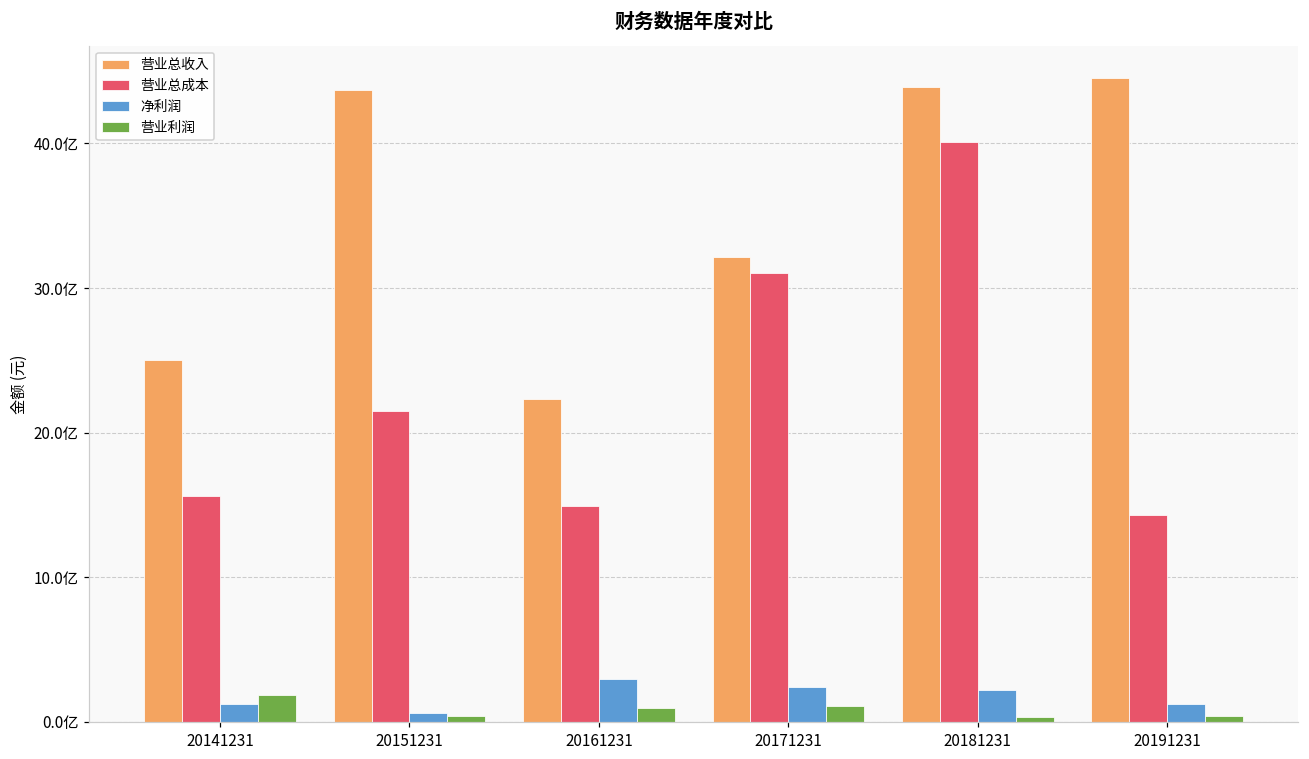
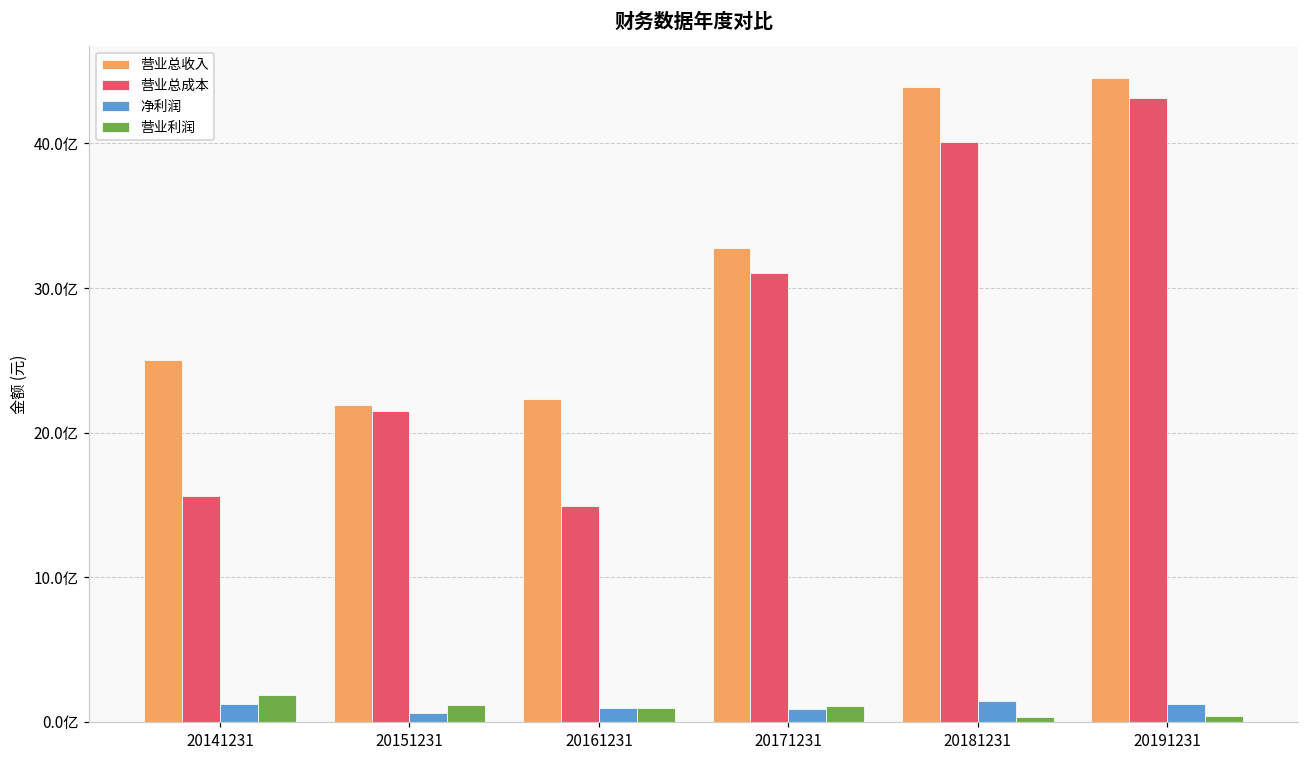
  {
    "营业总收入": {
      "20141231": "25.0亿",
-     "20151231": "43.7亿",
+     "20151231": "21.9亿",
      "20161231": "22.4亿",
-     "20171231": "32.1亿",
+     "20171231": "32.8亿",
      "20181231": "43.9亿",
      "20191231": "44.5亿"
    },
    "营业总成本": {
      "20141231": "15.6亿",
      "20151231": "21.5亿",
      "20161231": "14.9亿",
      "20171231": "31.1亿",
      "20181231": "40.1亿",
-     "20191231": "14.3亿"
+     "20191231": "43.1亿"
    },
    "净利润": {
      "20141231": "1.2亿",
      "20151231": "0.6亿",
-     "20161231": "3.0亿",
-     "20171231": "2.4亿",
-     "20181231": "2.2亿",
+     "20161231": "0.9亿",
+     "20171231": "0.9亿",
+     "20181231": "1.4亿",
      "20191231": "1.2亿"
    },
    "营业利润": {
      "20141231": "1.9亿",
-     "20151231": "0.4亿",
+     "20151231": "1.2亿",
      "20161231": "1.0亿",
      "20171231": "1.1亿",
      "20181231": "0.4亿",
      "20191231": "0.4亿"
    }
  }
